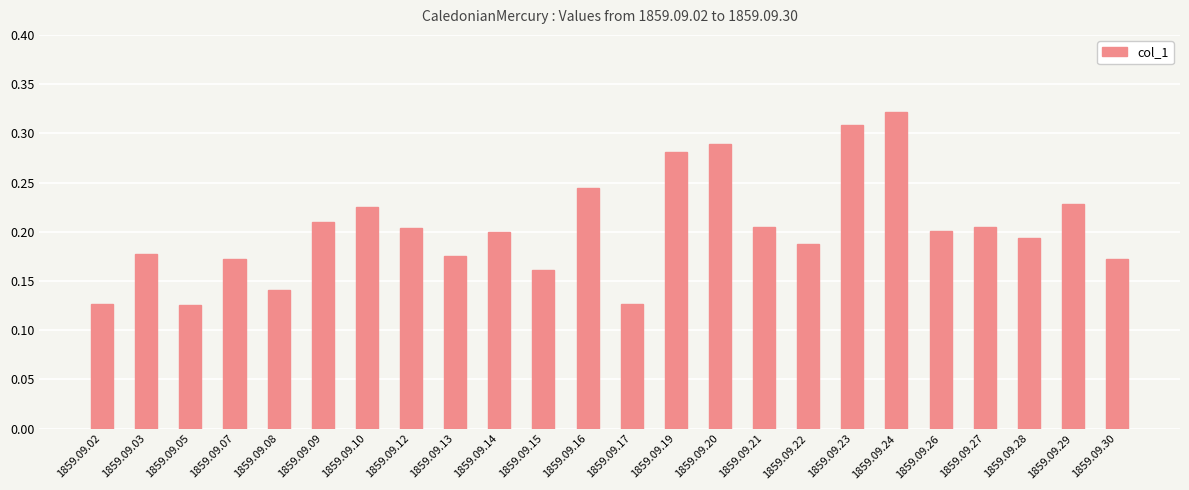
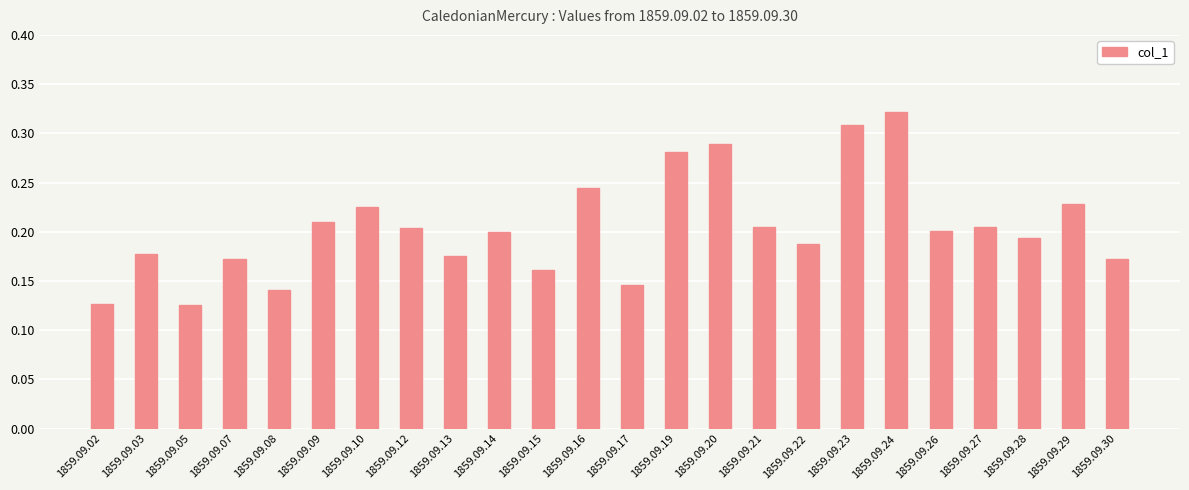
  {
    "1859.09.02": 0.13,
    "1859.09.03": 0.18,
    "1859.09.05": 0.13,
    "1859.09.07": 0.17,
    "1859.09.08": 0.14,
    "1859.09.09": 0.21,
    "1859.09.10": 0.23,
    "1859.09.12": 0.20,
    "1859.09.13": 0.18,
    "1859.09.14": 0.20,
    "1859.09.15": 0.16,
    "1859.09.16": 0.24,
-   "1859.09.17": 0.13,
+   "1859.09.17": 0.15,
    "1859.09.19": 0.28,
    "1859.09.20": 0.29,
    "1859.09.21": 0.21,
    "1859.09.22": 0.19,
    "1859.09.23": 0.31,
    "1859.09.24": 0.32,
    "1859.09.26": 0.20,
    "1859.09.27": 0.21,
    "1859.09.28": 0.19,
    "1859.09.29": 0.23,
    "1859.09.30": 0.17
  }
